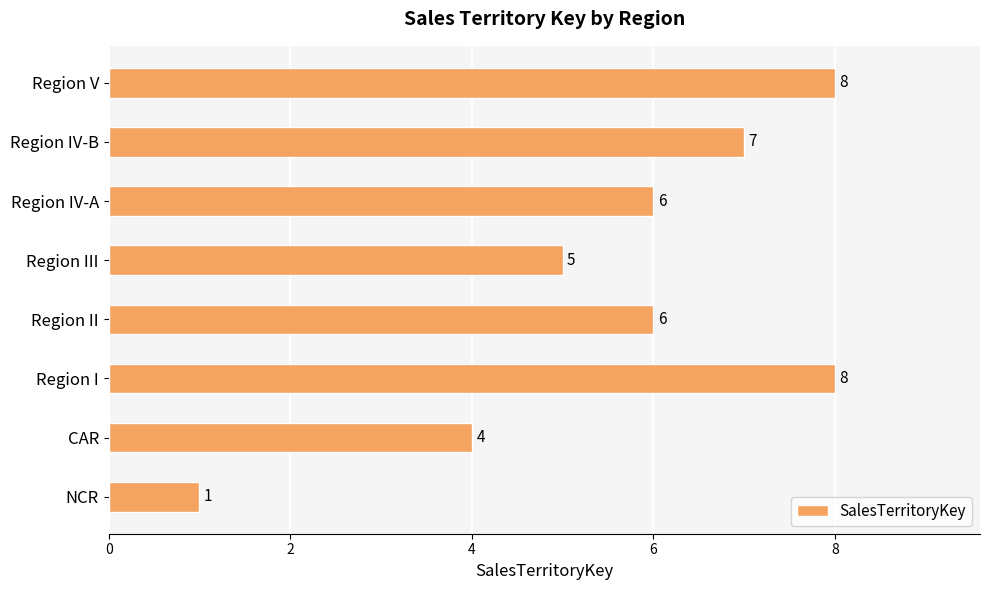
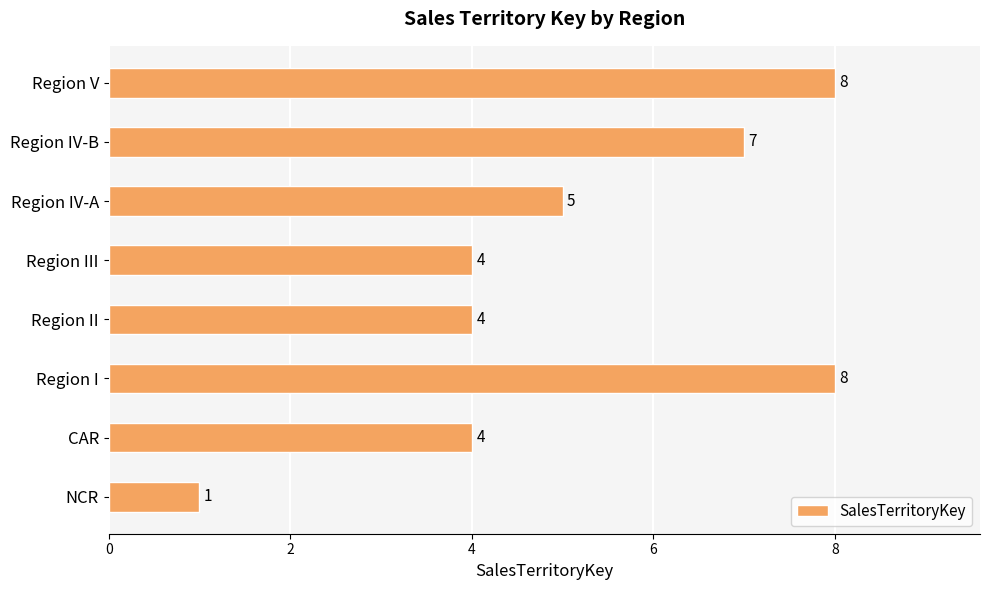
  {
    "Region V": 8,
    "Region IV-B": 7,
-   "Region IV-A": 6,
-   "Region III": 5,
-   "Region II": 6,
+   "Region IV-A": 5,
+   "Region III": 4,
+   "Region II": 4,
    "Region I": 8,
    "CAR": 4,
    "NCR": 1
  }
